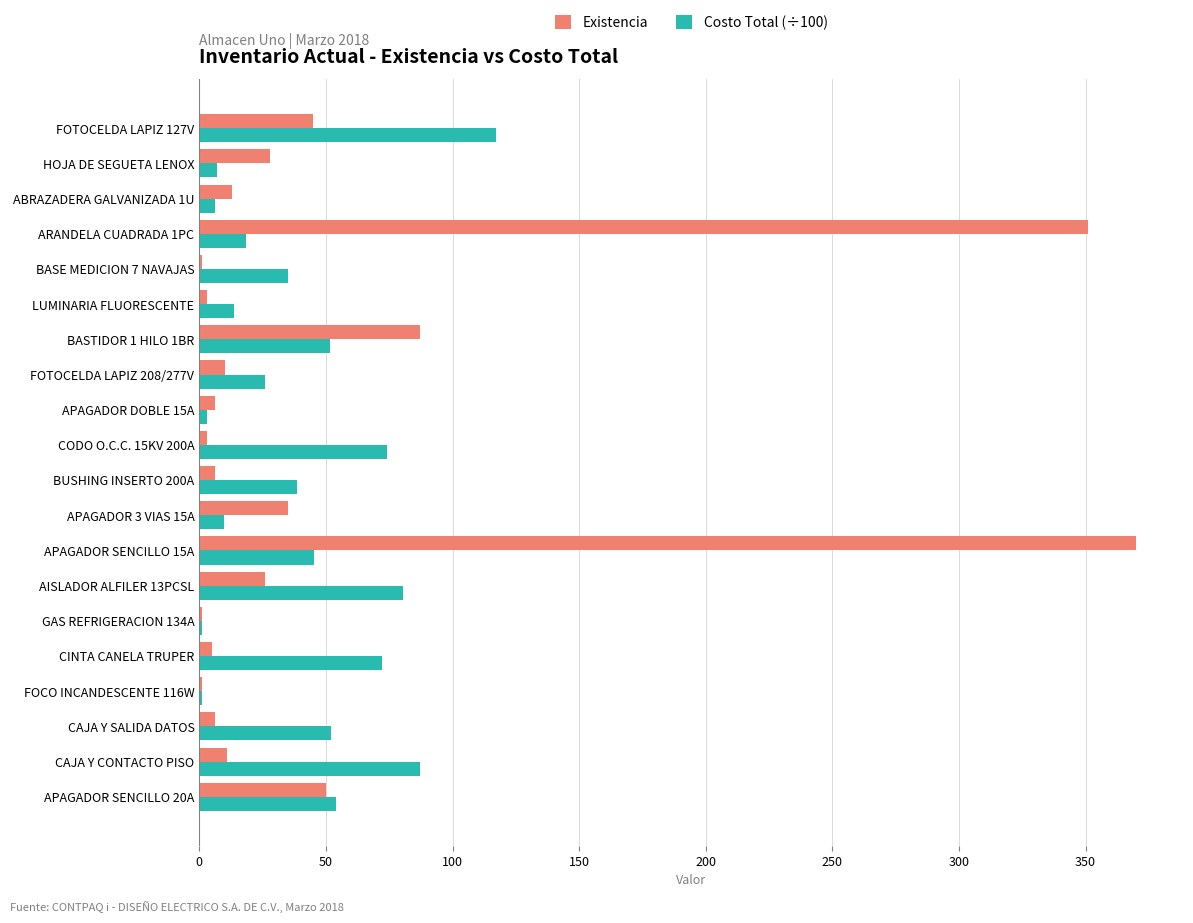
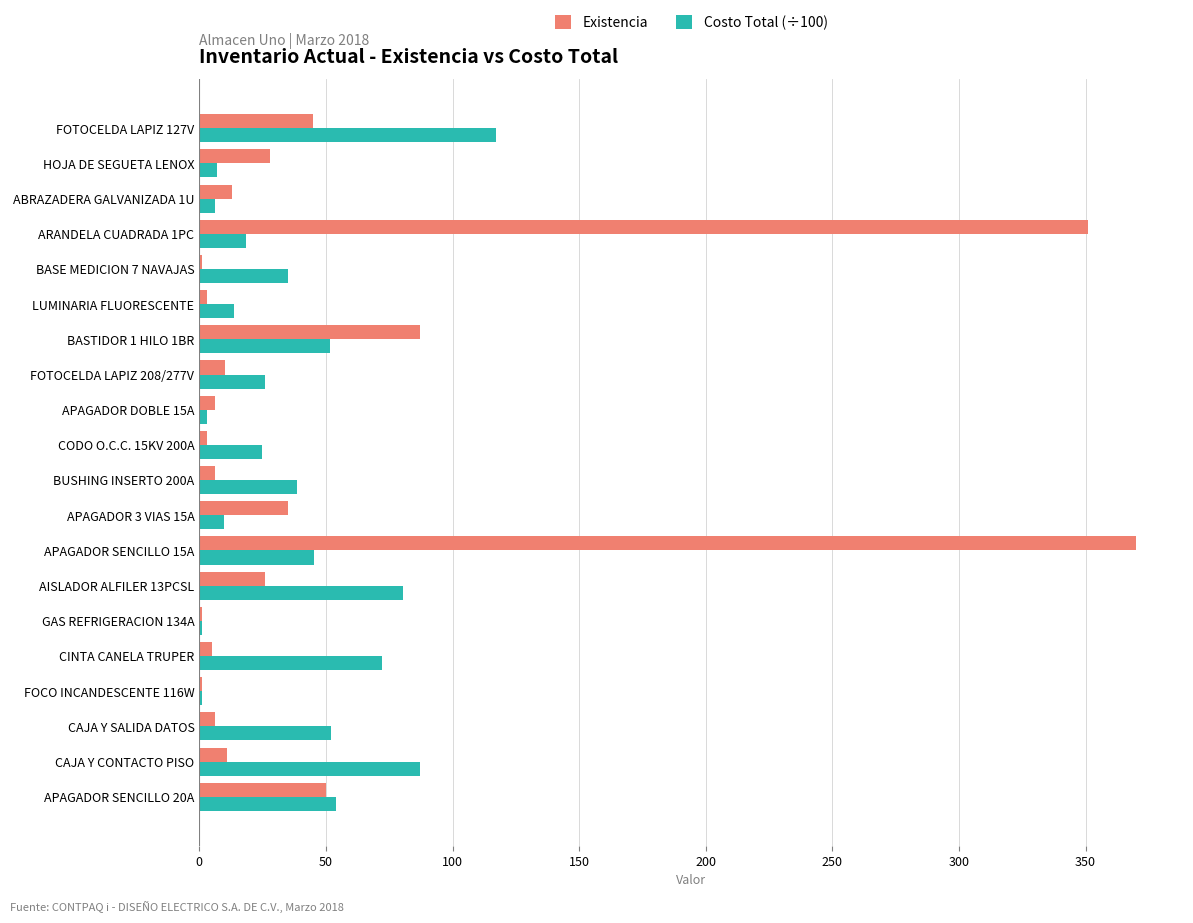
  {
    "Existencia": {
      "FOTOCELDA LAPIZ 127V": 45,
      "HOJA DE SEGUETA LENOX": 28,
      "ABRAZADERA GALVANIZADA 1U": 13,
      "ARANDELA CUADRADA 1PC": 351,
      "BASE MEDICION 7 NAVAJAS": 1,
      "LUMINARIA FLUORESCENTE": 3,
      "BASTIDOR 1 HILO 1BR": 87,
      "FOTOCELDA LAPIZ 208/277V": 10,
      "APAGADOR DOBLE 15A": 6,
      "CODO O.C.C. 15KV 200A": 3,
      "BUSHING INSERTO 200A": 6,
      "APAGADOR 3 VIAS 15A": 35,
      "APAGADOR SENCILLO 15A": 370,
      "AISLADOR ALFILER 13PCSL": 26,
      "GAS REFRIGERACION 134A": 1,
      "CINTA CANELA TRUPER": 5,
      "FOCO INCANDESCENTE 116W": 1,
      "CAJA Y SALIDA DATOS": 6,
      "CAJA Y CONTACTO PISO": 11,
      "APAGADOR SENCILLO 20A": 50
    },
    "Costo Total (÷100)": {
      "FOTOCELDA LAPIZ 127V": 117,
      "HOJA DE SEGUETA LENOX": 7,
      "ABRAZADERA GALVANIZADA 1U": 6,
      "ARANDELA CUADRADA 1PC": 19,
      "BASE MEDICION 7 NAVAJAS": 35,
      "LUMINARIA FLUORESCENTE": 14,
      "BASTIDOR 1 HILO 1BR": 51,
      "FOTOCELDA LAPIZ 208/277V": 26,
      "APAGADOR DOBLE 15A": 3,
-     "CODO O.C.C. 15KV 200A": 74,
+     "CODO O.C.C. 15KV 200A": 25,
      "BUSHING INSERTO 200A": 39,
      "APAGADOR 3 VIAS 15A": 10,
      "APAGADOR SENCILLO 15A": 45,
      "AISLADOR ALFILER 13PCSL": 80,
      "GAS REFRIGERACION 134A": 1,
      "CINTA CANELA TRUPER": 72,
      "FOCO INCANDESCENTE 116W": 1,
      "CAJA Y SALIDA DATOS": 52,
      "CAJA Y CONTACTO PISO": 87,
      "APAGADOR SENCILLO 20A": 54
    }
  }
